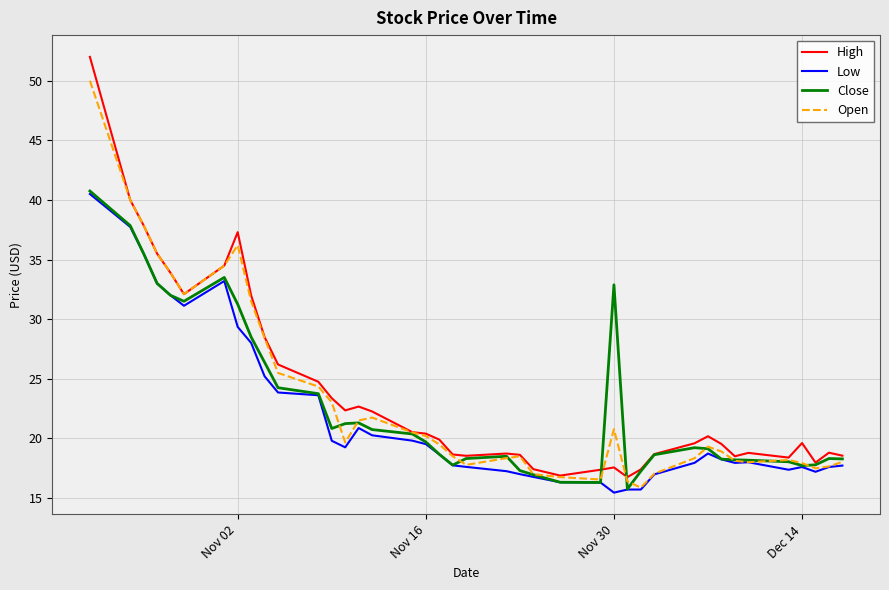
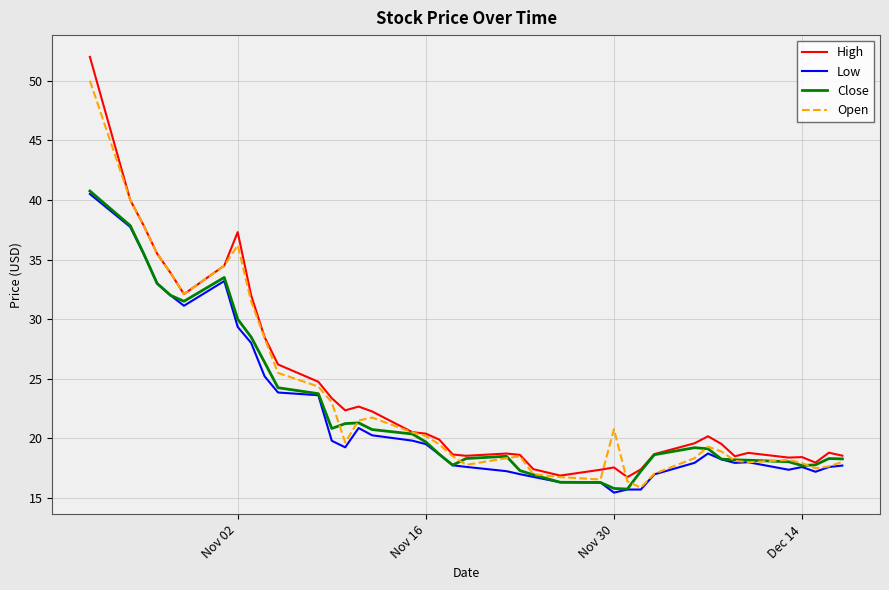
  {
    "High": {
      "Nov 02": 37.3,
      "Nov 30": 17.6,
-     "Dec 14": 19.6
+     "Dec 14": 18.4
    },
    "Low": {
      "Nov 02": 29.3,
      "Nov 30": 15.4
    },
    "Close": {
-     "Nov 02": 31.3,
-     "Nov 30": 32.9
+     "Nov 02": 30.0,
+     "Nov 30": 15.8
    },
    "Open": {
      "Nov 02": 36.2,
      "Nov 30": 20.8
    }
  }
